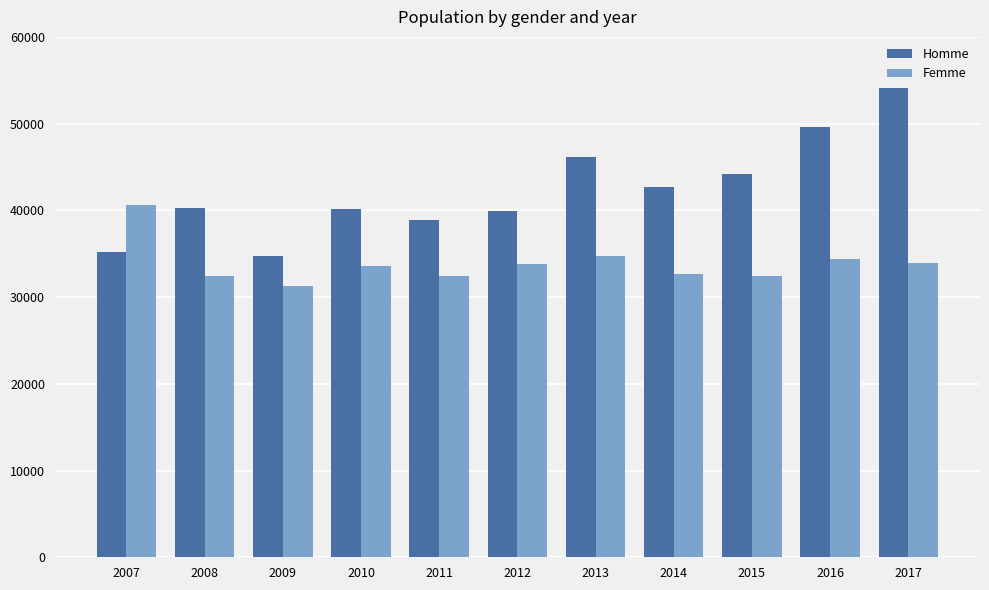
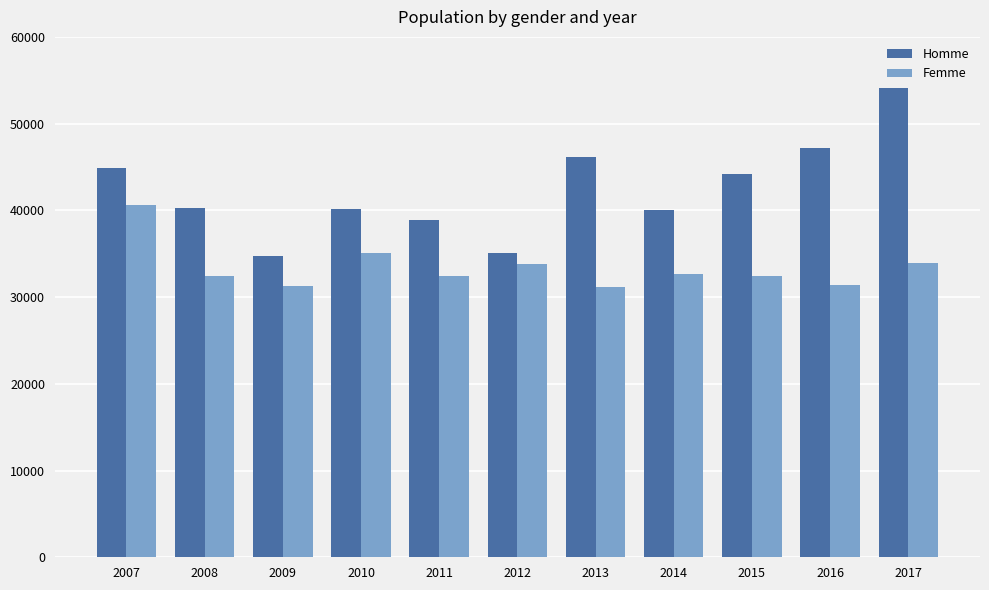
  {
    "Homme": {
-     "2007": 35000,
+     "2007": 45000,
      "2008": 40000,
      "2009": 35000,
      "2010": 40000,
      "2011": 39000,
-     "2012": 40000,
+     "2012": 35000,
      "2013": 46000,
-     "2014": 43000,
+     "2014": 40000,
      "2015": 44000,
-     "2016": 50000,
+     "2016": 47000,
      "2017": 54000
    },
    "Femme": {
      "2007": 41000,
      "2008": 32000,
      "2009": 31000,
-     "2010": 34000,
+     "2010": 35000,
      "2011": 32000,
      "2012": 34000,
-     "2013": 35000,
+     "2013": 31000,
      "2014": 33000,
      "2015": 32000,
-     "2016": 34000,
+     "2016": 31000,
      "2017": 34000
    }
  }
